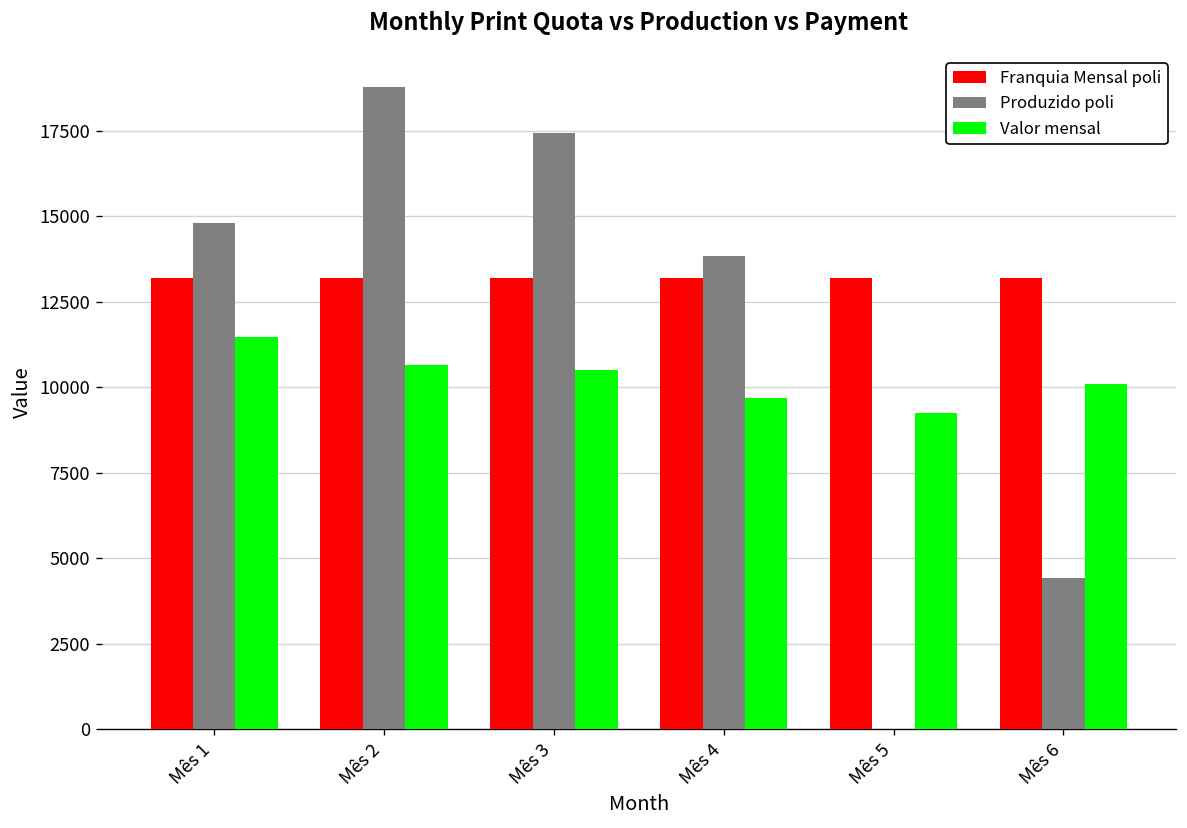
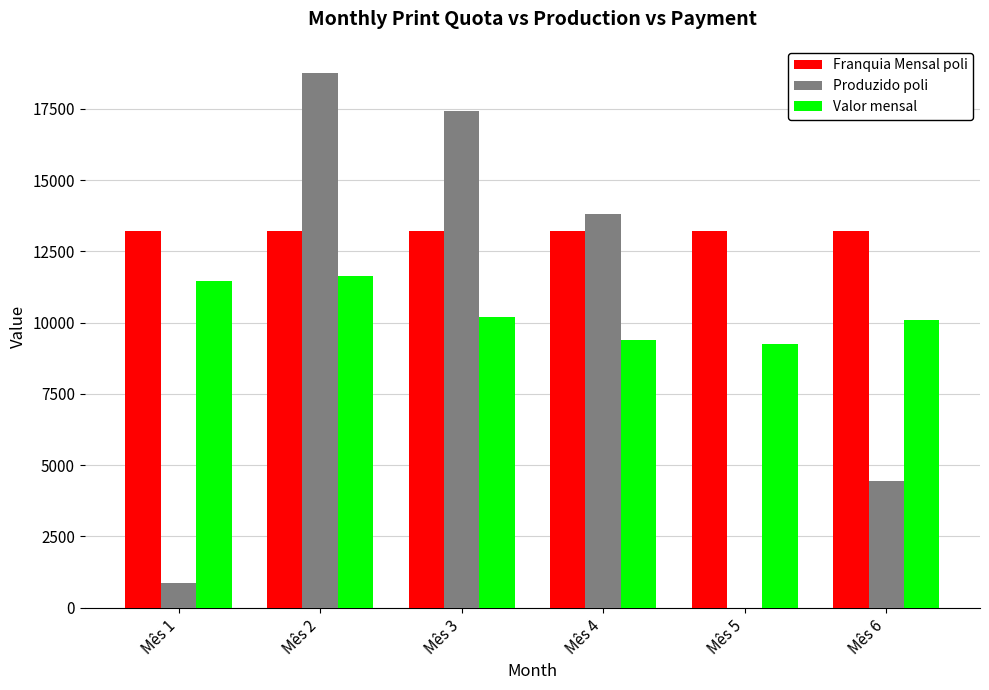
  {
    "Franquia Mensal poli": {
      "Mês 1": 13200,
      "Mês 2": 13200,
      "Mês 3": 13200,
      "Mês 4": 13200,
      "Mês 5": 13200,
      "Mês 6": 13200
    },
    "Produzido poli": {
-     "Mês 1": 14800,
+     "Mês 1": 900,
      "Mês 2": 18800,
      "Mês 3": 17400,
      "Mês 4": 13800,
      "Mês 5": 0,
      "Mês 6": 4400
    },
    "Valor mensal": {
      "Mês 1": 11500,
-     "Mês 2": 10600,
-     "Mês 3": 10500,
-     "Mês 4": 9700,
+     "Mês 2": 11600,
+     "Mês 3": 10200,
+     "Mês 4": 9400,
      "Mês 5": 9200,
      "Mês 6": 10100
    }
  }
